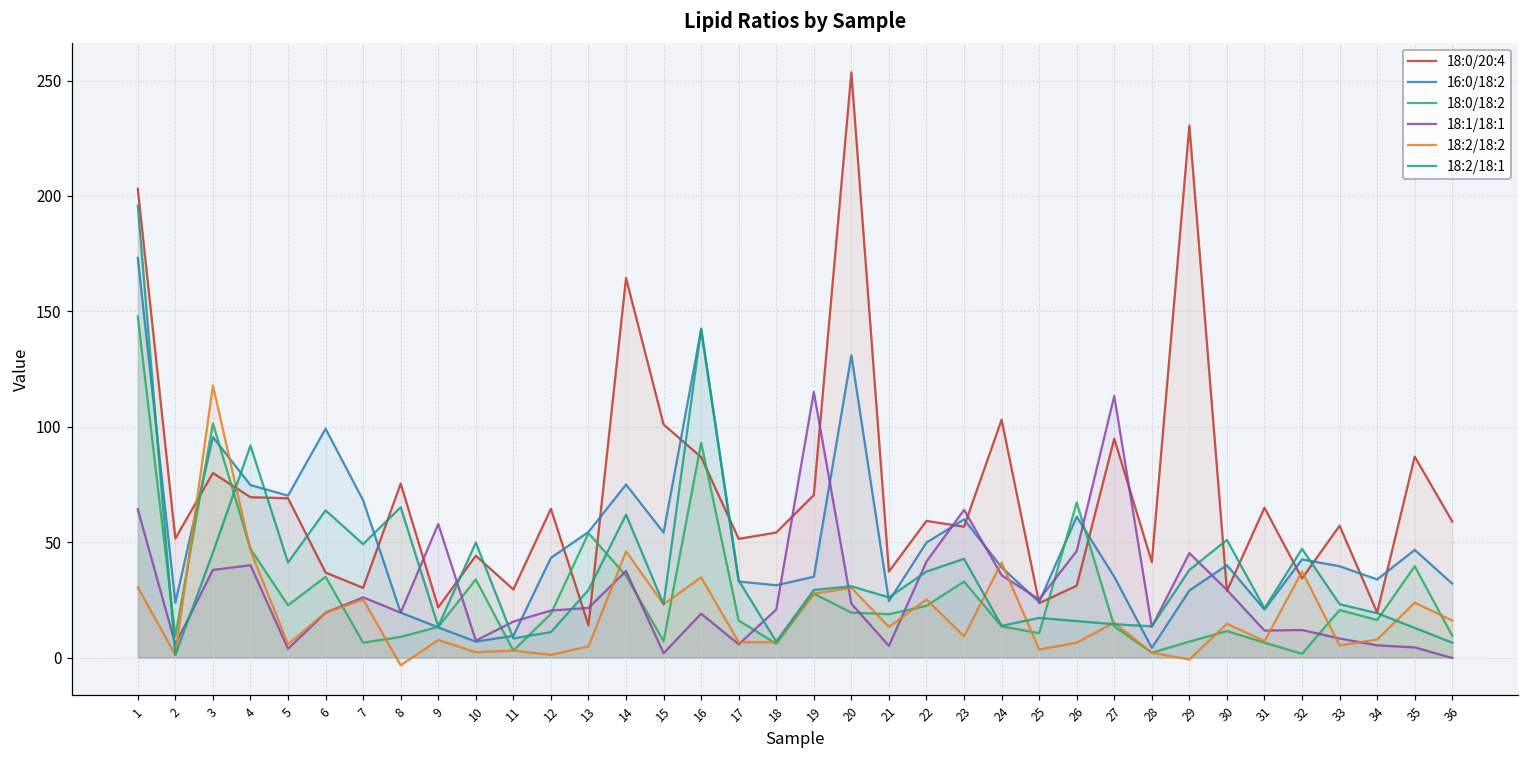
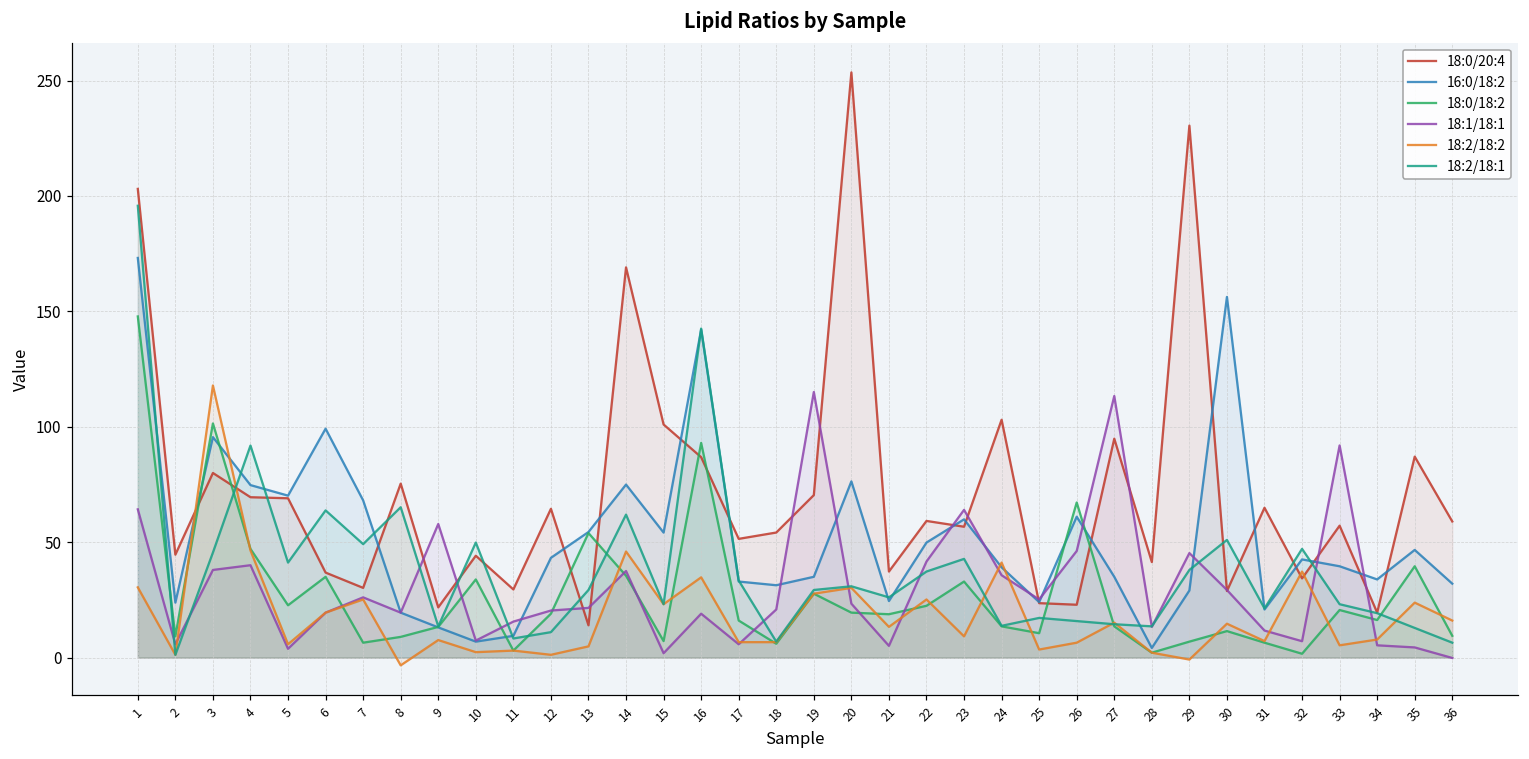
  {
    "18:0/20:4": {
      "1": 203,
-     "2": 52,
+     "2": 45,
      "3": 80,
      "4": 69,
      "6": 37,
      "7": 30,
      "8": 75,
      "9": 22,
      "10": 44,
      "11": 30,
      "12": 64,
      "13": 14,
-     "14": 164,
+     "14": 169,
      "15": 101,
      "16": 87,
      "17": 51,
      "18": 54,
      "19": 70,
      "20": 254,
      "21": 37,
      "22": 59,
      "23": 57,
      "24": 103,
-     "26": 31,
+     "26": 23,
      "27": 95,
      "28": 41,
      "29": 230,
      "31": 65,
      "32": 34,
      "33": 57,
      "35": 87,
      "36": 59
    },
    "16:0/18:2": {
      "1": 173,
      "2": 24,
      "3": 96,
      "4": 75,
      "6": 99,
      "7": 68,
      "12": 43,
      "14": 75,
      "15": 54,
      "18": 31,
      "19": 35,
-     "20": 131,
+     "20": 76,
      "21": 25,
      "22": 50,
      "23": 60,
      "24": 39,
      "26": 61,
      "27": 35,
      "28": 4,
      "29": 29,
-     "30": 40,
+     "30": 156,
      "32": 43,
      "33": 40,
      "34": 34,
      "35": 47,
      "36": 32
    },
    "18:1/18:1": {
      "1": 64,
      "2": 6,
      "3": 38,
      "4": 40,
      "5": 4,
      "9": 58,
      "11": 16,
      "12": 20,
      "13": 22,
      "14": 38,
      "15": 2,
      "16": 19,
      "18": 21,
      "19": 115,
      "20": 23,
      "21": 5,
      "22": 42,
      "23": 64,
      "24": 36,
      "26": 46,
      "27": 113,
      "29": 45,
      "31": 12,
-     "32": 12,
-     "33": 8,
+     "32": 7,
+     "33": 92,
      "34": 5,
      "35": 4,
      "36": 0
    }
  }
